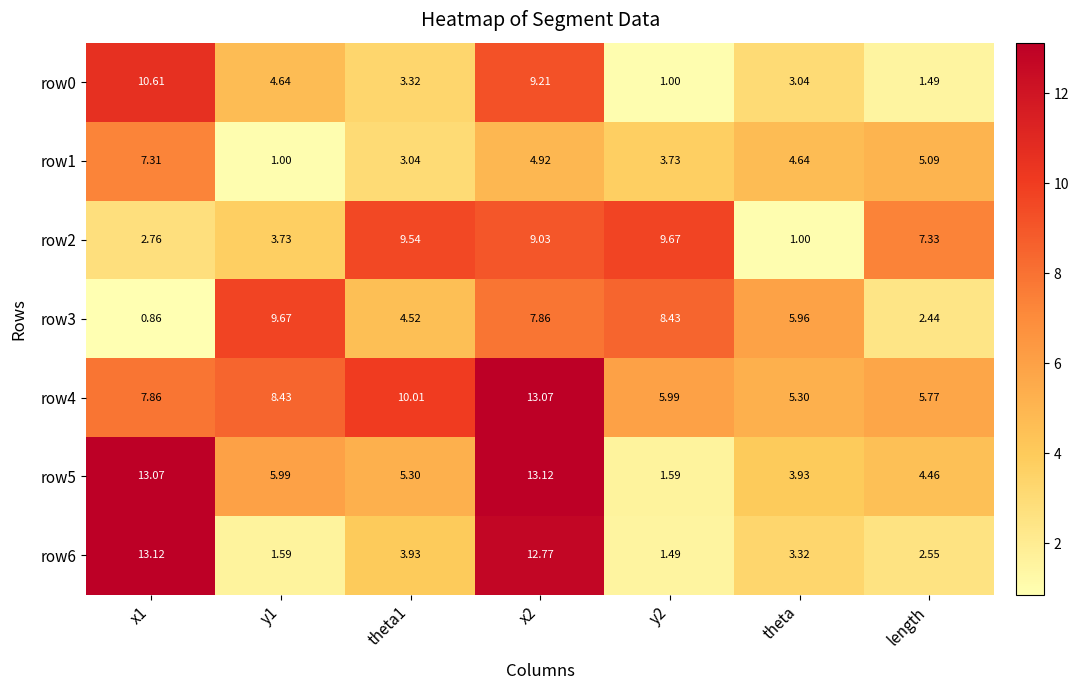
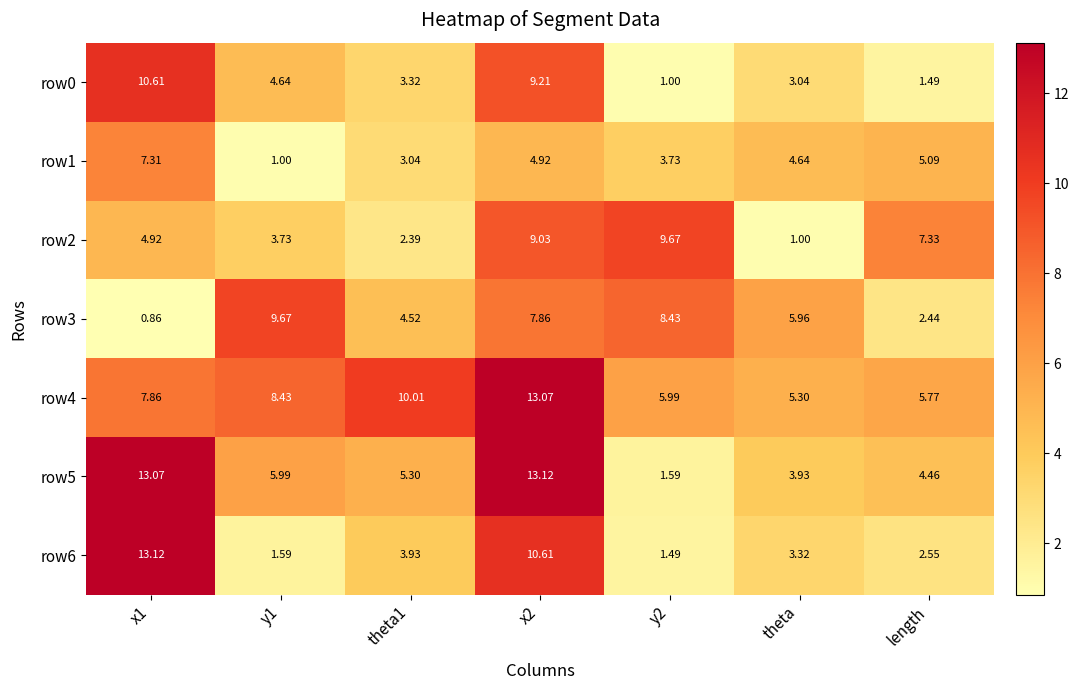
  {
    "row0": {
      "x1": 10.61,
      "y1": 4.64,
      "theta1": 3.32,
      "x2": 9.21,
      "y2": 1.00,
      "theta": 3.04,
      "length": 1.49
    },
    "row1": {
      "x1": 7.31,
      "y1": 1.00,
      "theta1": 3.04,
      "x2": 4.92,
      "y2": 3.73,
      "theta": 4.64,
      "length": 5.09
    },
    "row2": {
-     "x1": 2.76,
+     "x1": 4.92,
      "y1": 3.73,
-     "theta1": 9.54,
+     "theta1": 2.39,
      "x2": 9.03,
      "y2": 9.67,
      "theta": 1.00,
      "length": 7.33
    },
    "row3": {
      "x1": 0.86,
      "y1": 9.67,
      "theta1": 4.52,
      "x2": 7.86,
      "y2": 8.43,
      "theta": 5.96,
      "length": 2.44
    },
    "row4": {
      "x1": 7.86,
      "y1": 8.43,
      "theta1": 10.01,
      "x2": 13.07,
      "y2": 5.99,
      "theta": 5.30,
      "length": 5.77
    },
    "row5": {
      "x1": 13.07,
      "y1": 5.99,
      "theta1": 5.30,
      "x2": 13.12,
      "y2": 1.59,
      "theta": 3.93,
      "length": 4.46
    },
    "row6": {
      "x1": 13.12,
      "y1": 1.59,
      "theta1": 3.93,
-     "x2": 12.77,
+     "x2": 10.61,
      "y2": 1.49,
      "theta": 3.32,
      "length": 2.55
    }
  }
